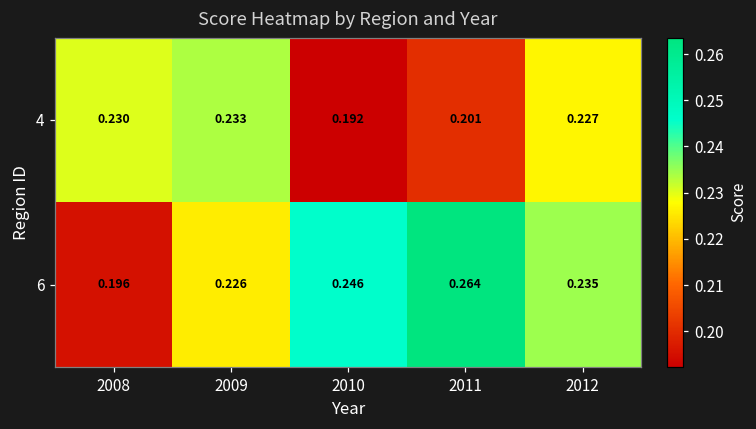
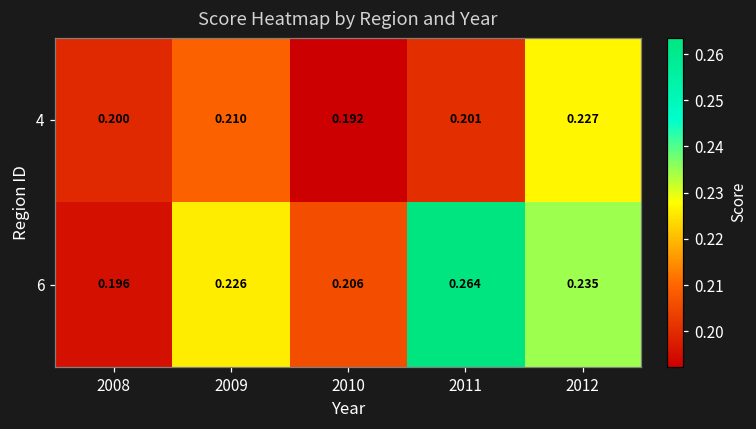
  {
    "4": {
-     "2008": 0.230,
-     "2009": 0.233,
+     "2008": 0.200,
+     "2009": 0.210,
      "2010": 0.192,
      "2011": 0.201,
      "2012": 0.227
    },
    "6": {
      "2008": 0.196,
      "2009": 0.226,
-     "2010": 0.246,
+     "2010": 0.206,
      "2011": 0.264,
      "2012": 0.235
    }
  }
